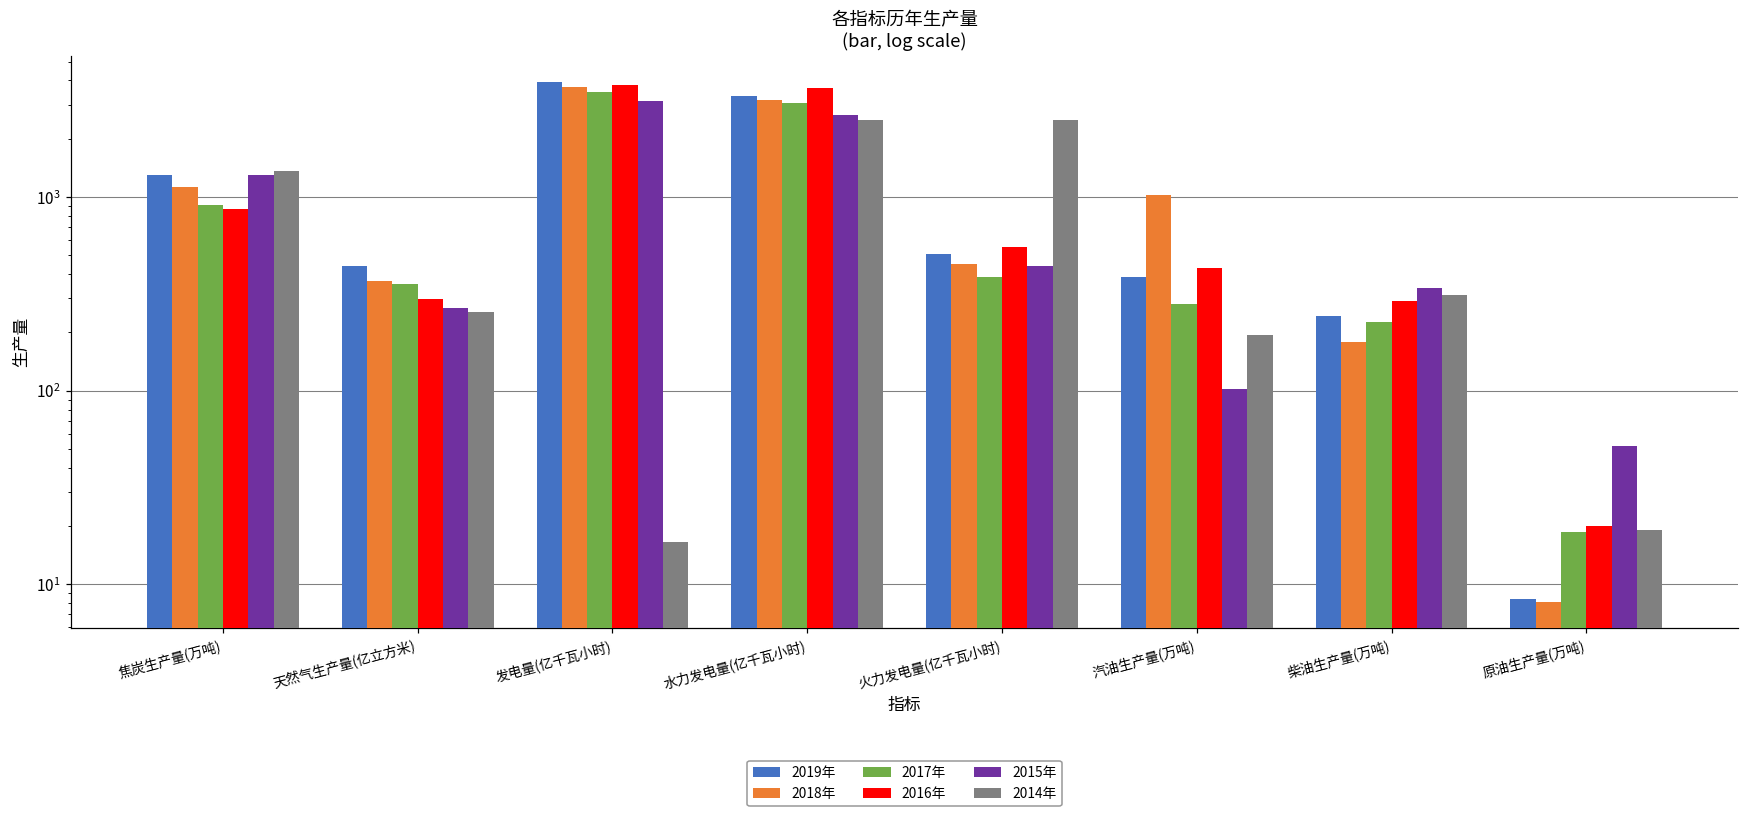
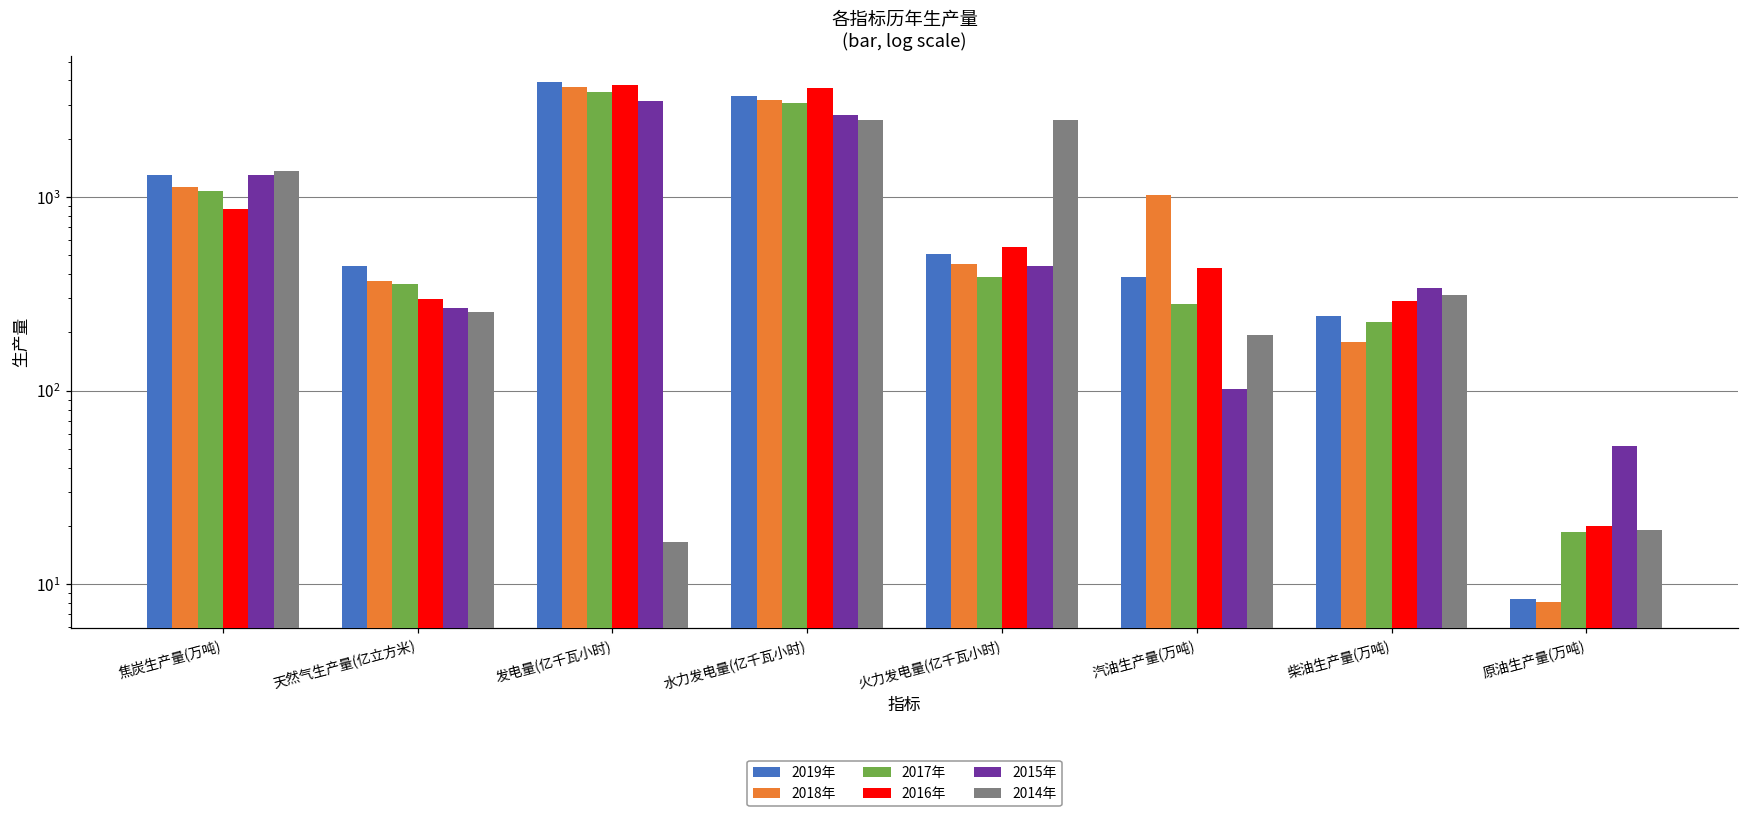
  {
    "2019年": {
      "焦炭生产量(万吨)": 1300,
      "天然气生产量(亿立方米)": 440,
      "发电量(亿千瓦小时)": 3900,
      "水力发电量(亿千瓦小时)": 3300,
      "火力发电量(亿千瓦小时)": 510,
      "汽油生产量(万吨)": 390,
      "柴油生产量(万吨)": 240,
      "原油生产量(万吨)": 8
    },
    "2018年": {
      "焦炭生产量(万吨)": 1100,
      "天然气生产量(亿立方米)": 370,
      "发电量(亿千瓦小时)": 3700,
      "水力发电量(亿千瓦小时)": 3200,
      "火力发电量(亿千瓦小时)": 450,
      "汽油生产量(万吨)": 1000,
      "柴油生产量(万吨)": 180,
      "原油生产量(万吨)": 8
    },
    "2017年": {
-     "焦炭生产量(万吨)": 900,
+     "焦炭生产量(万吨)": 1100,
      "天然气生产量(亿立方米)": 360,
      "发电量(亿千瓦小时)": 3500,
      "水力发电量(亿千瓦小时)": 3000,
      "火力发电量(亿千瓦小时)": 380,
      "汽油生产量(万吨)": 280,
      "柴油生产量(万吨)": 230,
      "原油生产量(万吨)": 19
    },
    "2016年": {
      "焦炭生产量(万吨)": 900,
      "天然气生产量(亿立方米)": 300,
      "发电量(亿千瓦小时)": 3800,
      "水力发电量(亿千瓦小时)": 3700,
      "火力发电量(亿千瓦小时)": 550,
      "汽油生产量(万吨)": 430,
      "柴油生产量(万吨)": 290,
      "原油生产量(万吨)": 20
    },
    "2015年": {
      "焦炭生产量(万吨)": 1300,
      "天然气生产量(亿立方米)": 270,
      "发电量(亿千瓦小时)": 3100,
      "水力发电量(亿千瓦小时)": 2700,
      "火力发电量(亿千瓦小时)": 440,
      "汽油生产量(万吨)": 100,
      "柴油生产量(万吨)": 340,
      "原油生产量(万吨)": 52
    },
    "2014年": {
      "焦炭生产量(万吨)": 1400,
      "天然气生产量(亿立方米)": 250,
      "发电量(亿千瓦小时)": 17,
      "水力发电量(亿千瓦小时)": 2500,
      "火力发电量(亿千瓦小时)": 2500,
      "汽油生产量(万吨)": 190,
      "柴油生产量(万吨)": 310,
      "原油生产量(万吨)": 19
    }
  }
